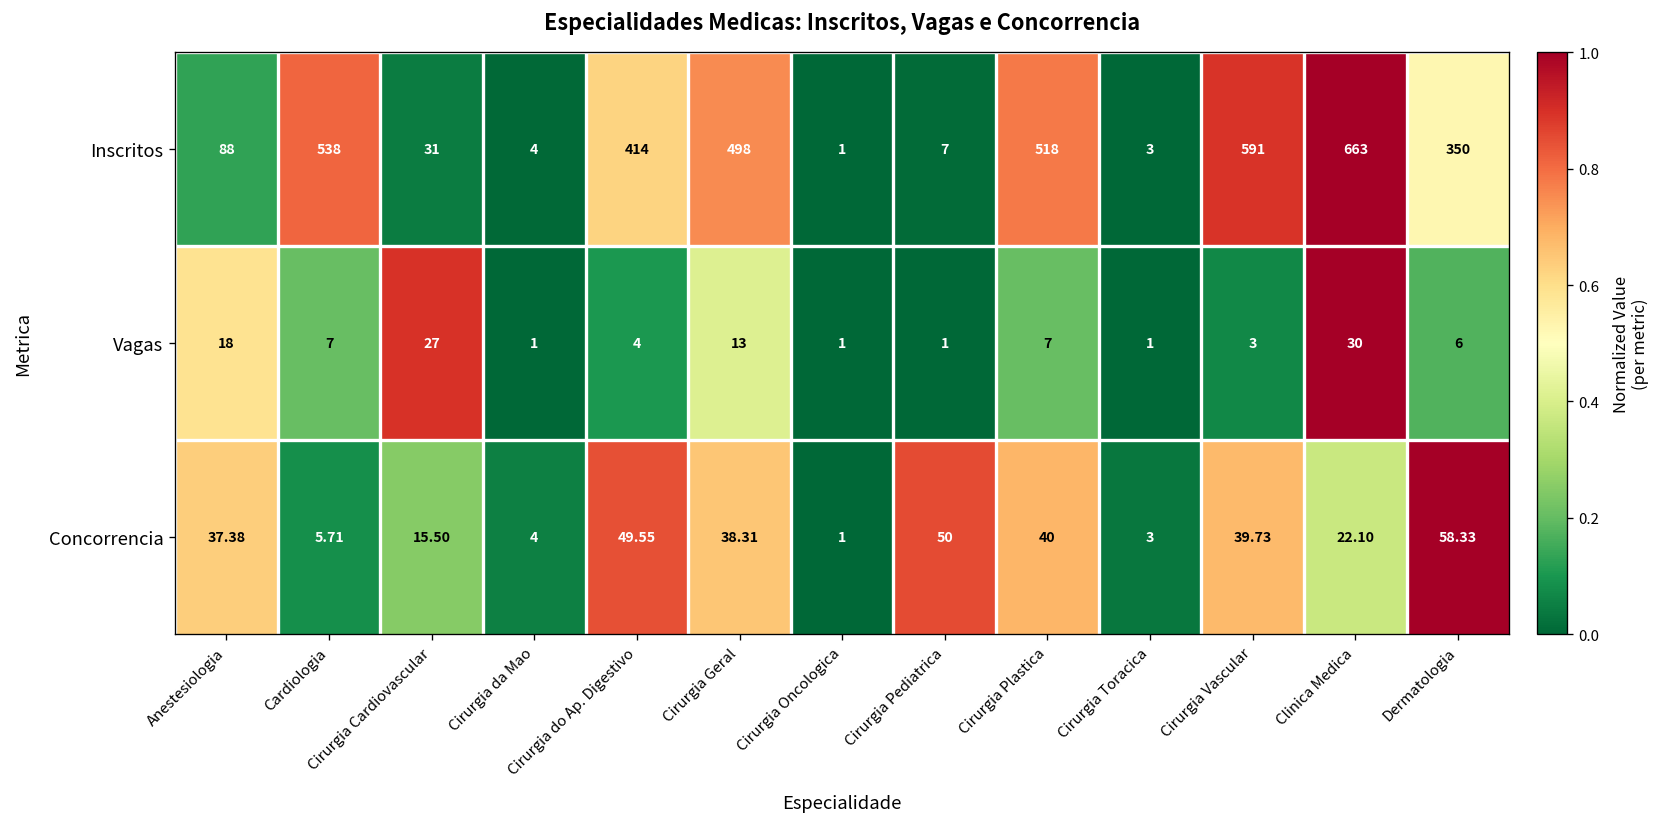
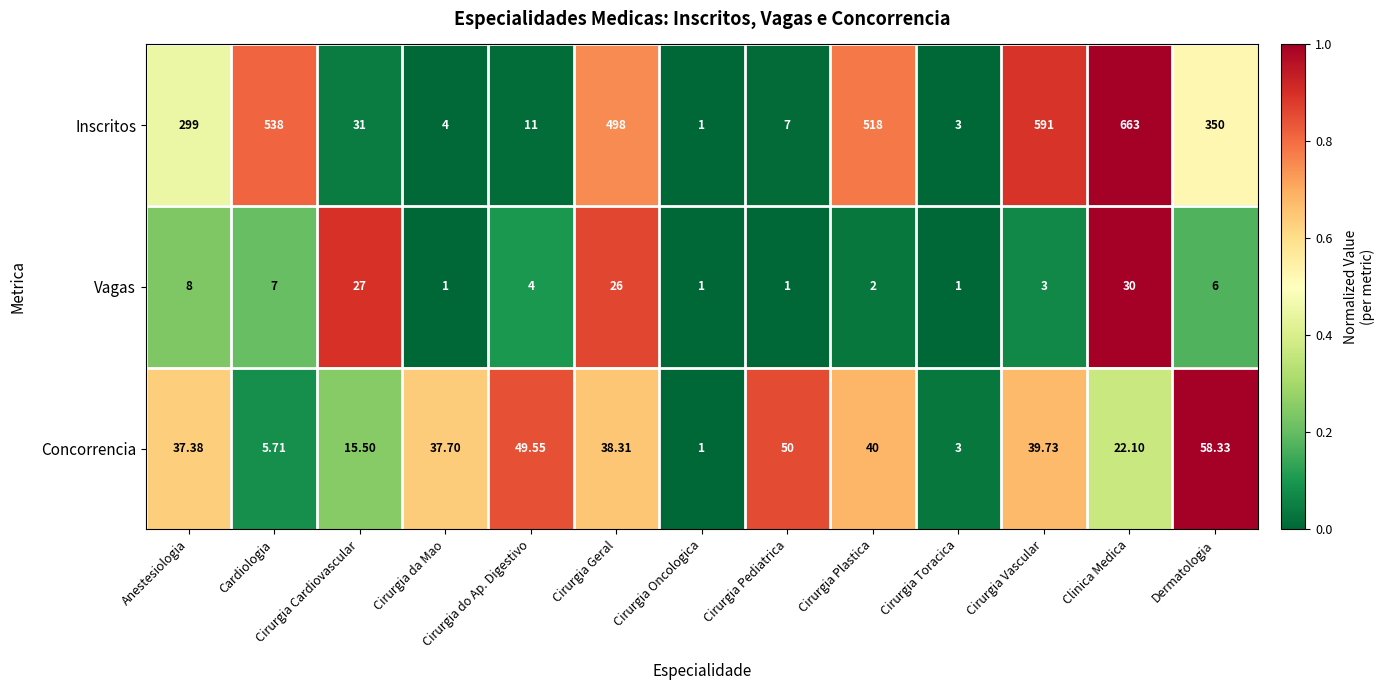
  {
    "Inscritos": {
-     "Anestesiologia": 88,
+     "Anestesiologia": 299,
      "Cardiologia": 538,
      "Cirurgia Cardiovascular": 31,
      "Cirurgia da Mao": 4,
-     "Cirurgia do Ap. Digestivo": 414,
+     "Cirurgia do Ap. Digestivo": 11,
      "Cirurgia Geral": 498,
      "Cirurgia Oncologica": 1,
      "Cirurgia Pediatrica": 7,
      "Cirurgia Plastica": 518,
      "Cirurgia Toracica": 3,
      "Cirurgia Vascular": 591,
      "Clinica Medica": 663,
      "Dermatologia": 350
    },
    "Vagas": {
-     "Anestesiologia": 18,
+     "Anestesiologia": 8,
      "Cardiologia": 7,
      "Cirurgia Cardiovascular": 27,
      "Cirurgia da Mao": 1,
      "Cirurgia do Ap. Digestivo": 4,
-     "Cirurgia Geral": 13,
+     "Cirurgia Geral": 26,
      "Cirurgia Oncologica": 1,
      "Cirurgia Pediatrica": 1,
-     "Cirurgia Plastica": 7,
+     "Cirurgia Plastica": 2,
      "Cirurgia Toracica": 1,
      "Cirurgia Vascular": 3,
      "Clinica Medica": 30,
      "Dermatologia": 6
    },
    "Concorrencia": {
      "Anestesiologia": 37.38,
      "Cardiologia": 5.71,
      "Cirurgia Cardiovascular": 15.50,
-     "Cirurgia da Mao": 4,
+     "Cirurgia da Mao": 37.70,
      "Cirurgia do Ap. Digestivo": 49.55,
      "Cirurgia Geral": 38.31,
      "Cirurgia Oncologica": 1,
      "Cirurgia Pediatrica": 50,
      "Cirurgia Plastica": 40,
      "Cirurgia Toracica": 3,
      "Cirurgia Vascular": 39.73,
      "Clinica Medica": 22.10,
      "Dermatologia": 58.33
    }
  }
